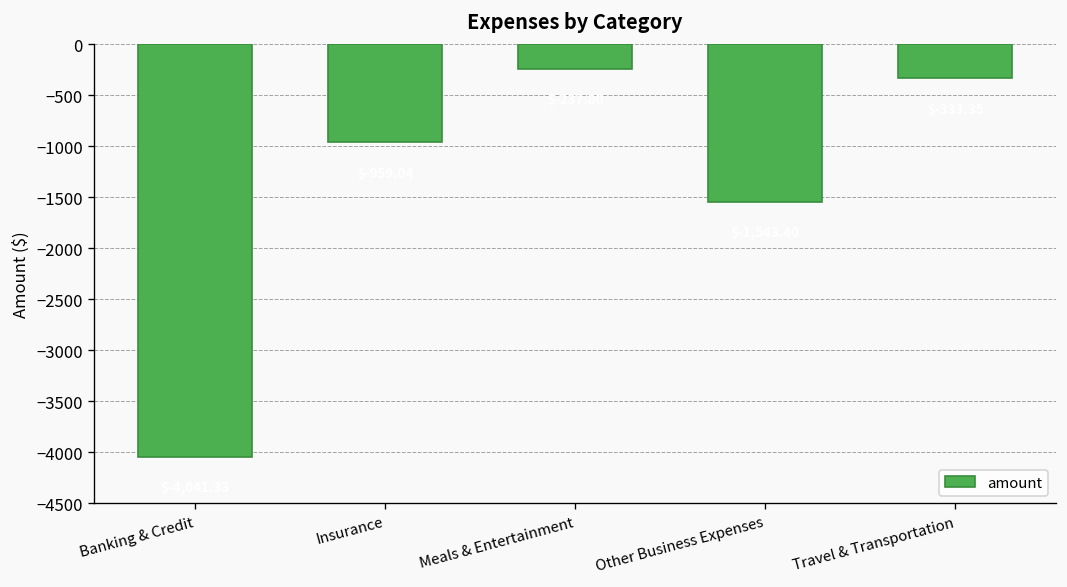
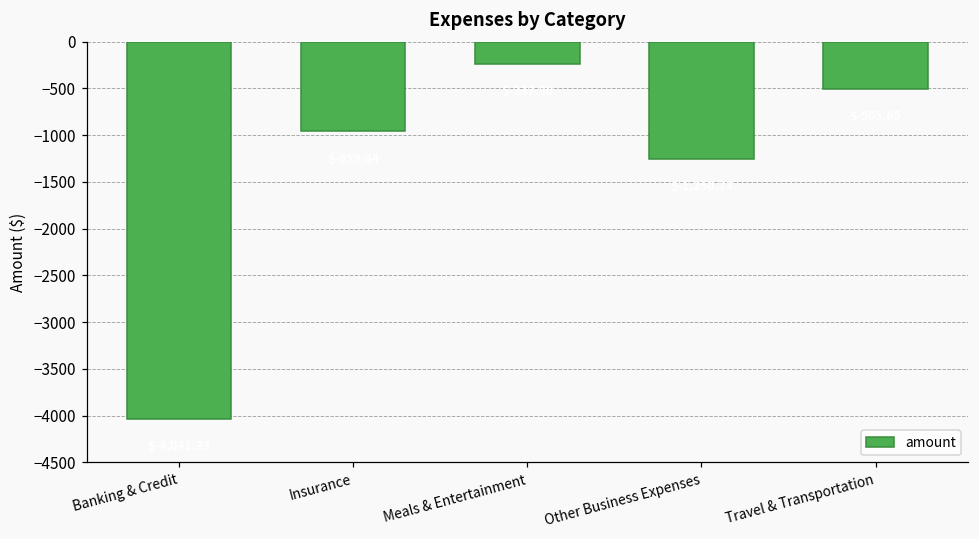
  {
    "Banking & Credit": -4000,
    "Insurance": -1000,
    "Meals & Entertainment": -200,
-   "Other Business Expenses": -1500,
-   "Travel & Transportation": -300
+   "Other Business Expenses": -1300,
+   "Travel & Transportation": -500
  }
